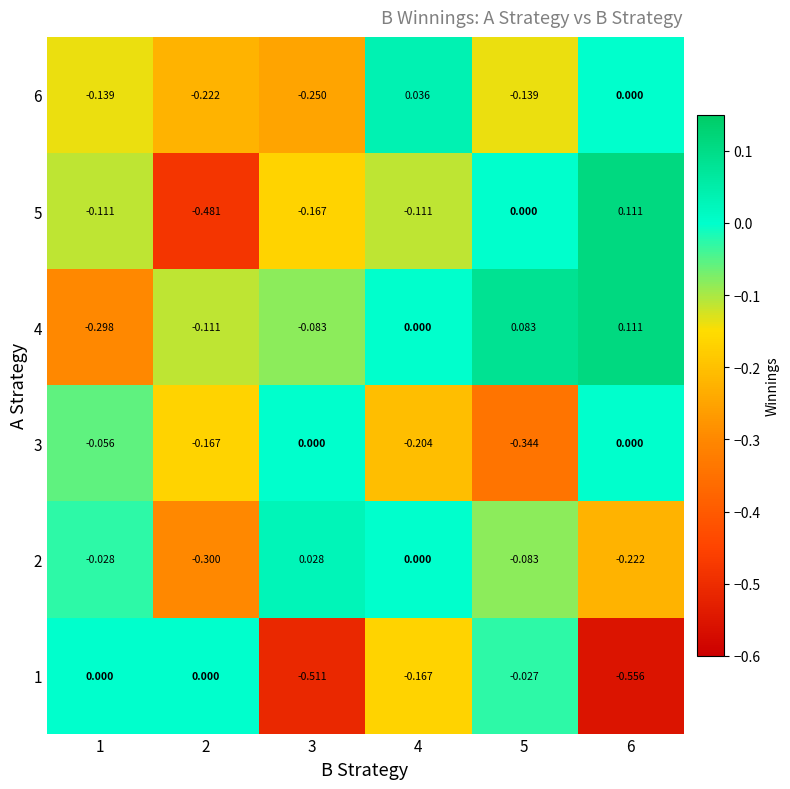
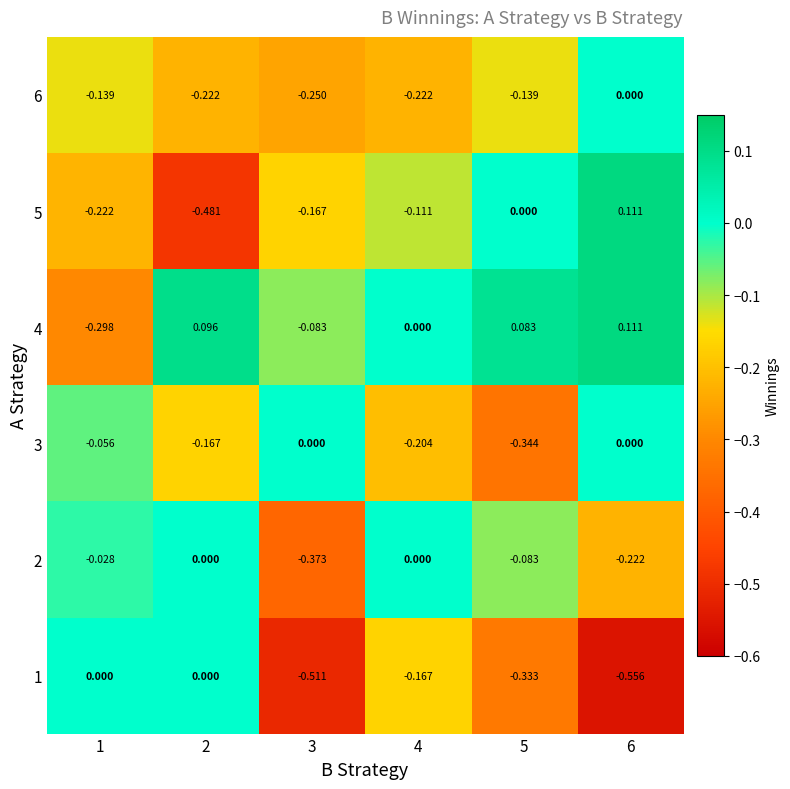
  {
    "6": {
      "1": -0.139,
      "2": -0.222,
      "3": -0.250,
-     "4": 0.036,
+     "4": -0.222,
      "5": -0.139,
      "6": 0.000
    },
    "5": {
-     "1": -0.111,
+     "1": -0.222,
      "2": -0.481,
      "3": -0.167,
      "4": -0.111,
      "5": 0.000,
      "6": 0.111
    },
    "4": {
      "1": -0.298,
-     "2": -0.111,
+     "2": 0.096,
      "3": -0.083,
      "4": 0.000,
      "5": 0.083,
      "6": 0.111
    },
    "3": {
      "1": -0.056,
      "2": -0.167,
      "3": 0.000,
      "4": -0.204,
      "5": -0.344,
      "6": 0.000
    },
    "2": {
      "1": -0.028,
-     "2": -0.300,
-     "3": 0.028,
+     "2": 0.000,
+     "3": -0.373,
      "4": 0.000,
      "5": -0.083,
      "6": -0.222
    },
    "1": {
      "1": 0.000,
      "2": 0.000,
      "3": -0.511,
      "4": -0.167,
-     "5": -0.027,
+     "5": -0.333,
      "6": -0.556
    }
  }
